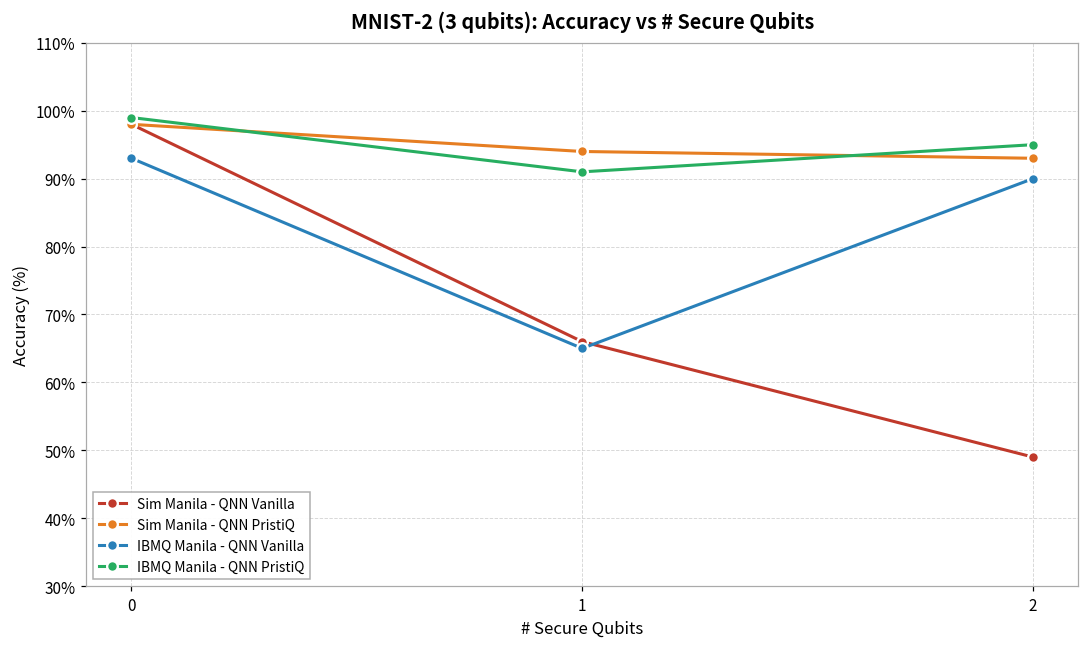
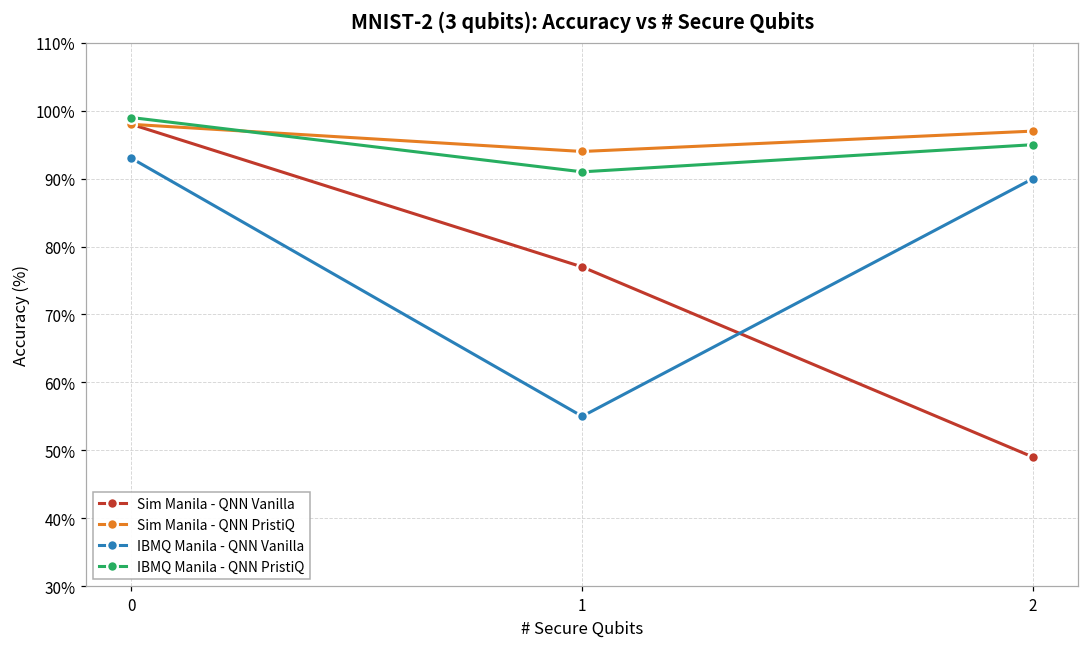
  {
    "Sim Manila - QNN Vanilla": {
-     "1": "66%",
+     "1": "77%",
      "2": "49%"
    },
    "Sim Manila - QNN PristiQ": {
      "1": "94%",
-     "2": "93%"
+     "2": "97%"
    },
    "IBMQ Manila - QNN Vanilla": {
      "0": "93%",
-     "1": "65%",
+     "1": "55%",
      "2": "90%"
    },
    "IBMQ Manila - QNN PristiQ": {
      "0": "99%",
      "1": "91%",
      "2": "95%"
    }
  }
